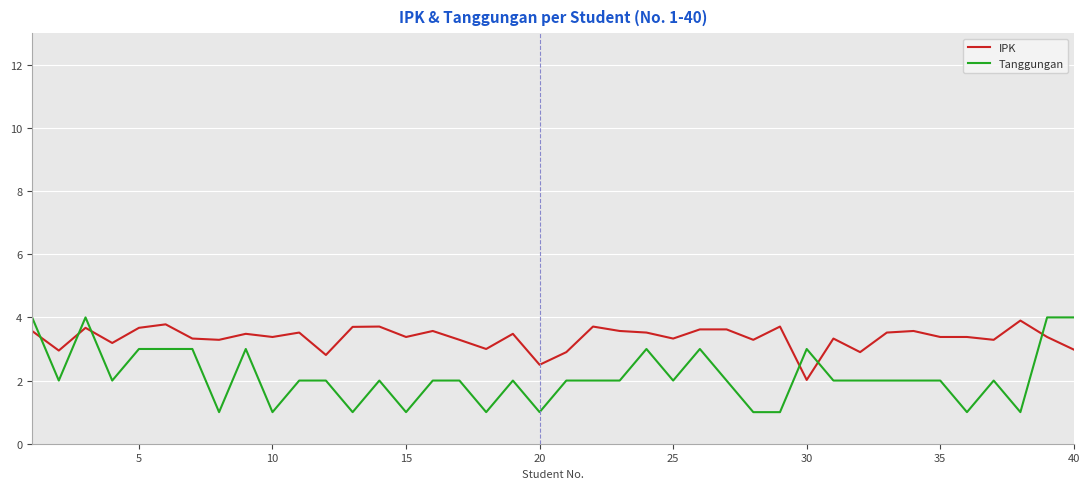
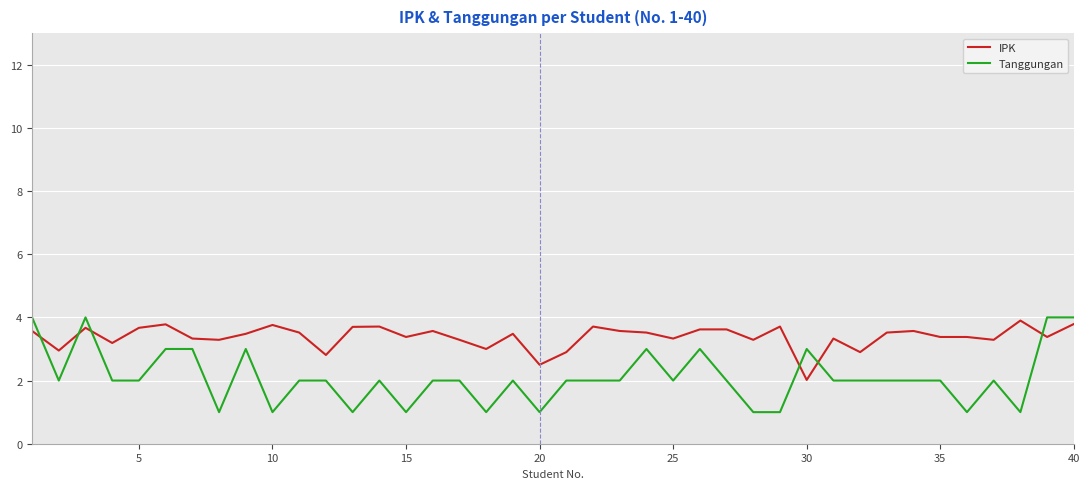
  {
    "IPK": {
      "5": 3.7,
-     "10": 3.4,
+     "10": 3.8,
      "15": 3.4,
      "20": 2.5,
      "25": 3.3,
      "30": 2.0,
      "35": 3.4,
-     "40": 3.0
+     "40": 3.8
    },
    "Tanggungan": {
-     "5": 3,
+     "5": 2,
      "10": 1,
      "15": 1,
      "20": 1,
      "25": 2,
      "30": 3,
      "35": 2,
      "40": 4
    }
  }
